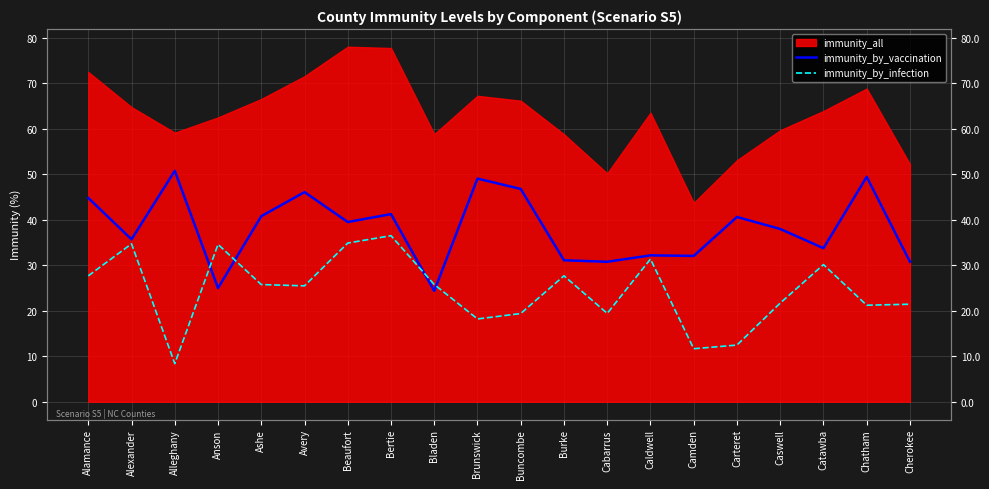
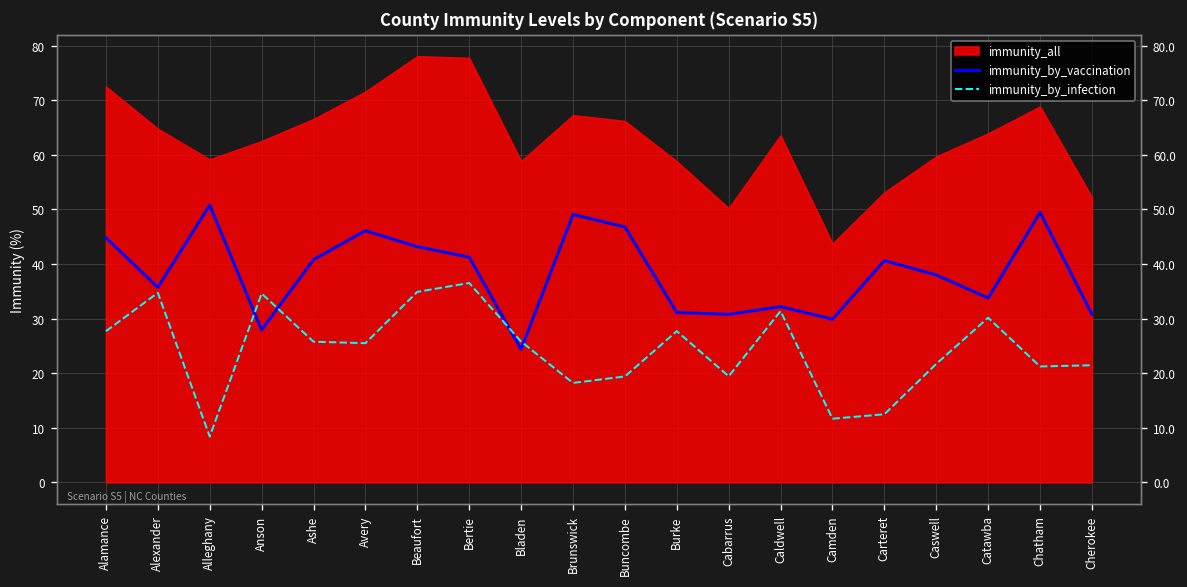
  {
    "immunity_by_vaccination": {
      "Alamance": 45,
      "Alexander": 36,
      "Alleghany": 51,
-     "Anson": 25,
+     "Anson": 28,
      "Ashe": 41,
      "Avery": 46,
-     "Beaufort": 40,
+     "Beaufort": 43,
      "Bertie": 41,
      "Bladen": 24,
      "Brunswick": 49,
      "Buncombe": 47,
      "Burke": 31,
      "Cabarrus": 31,
      "Caldwell": 32,
-     "Camden": 32,
+     "Camden": 30,
      "Carteret": 41,
      "Caswell": 38,
      "Catawba": 34,
      "Chatham": 49,
      "Cherokee": 31
    },
    "immunity_all": {
      "Alamance": 73,
      "Alexander": 65,
      "Alleghany": 59,
      "Anson": 63,
      "Ashe": 67,
      "Avery": 72,
      "Beaufort": 78,
      "Bertie": 78,
      "Bladen": 59,
      "Brunswick": 67,
      "Buncombe": 66,
      "Burke": 59,
      "Cabarrus": 50,
      "Caldwell": 64,
      "Camden": 44,
      "Carteret": 53,
      "Caswell": 60,
      "Catawba": 64,
      "Chatham": 69,
      "Cherokee": 52
    },
    "immunity_by_infection": {
      "Alamance": 28,
      "Alexander": 35,
      "Alleghany": 8,
      "Anson": 35,
      "Ashe": 26,
      "Avery": 25,
      "Beaufort": 35,
      "Bertie": 37,
      "Bladen": 26,
      "Brunswick": 18,
      "Buncombe": 19,
      "Burke": 28,
      "Cabarrus": 19,
      "Caldwell": 31,
      "Camden": 12,
      "Carteret": 12,
      "Caswell": 22,
      "Catawba": 30,
      "Chatham": 21,
      "Cherokee": 21
    }
  }
